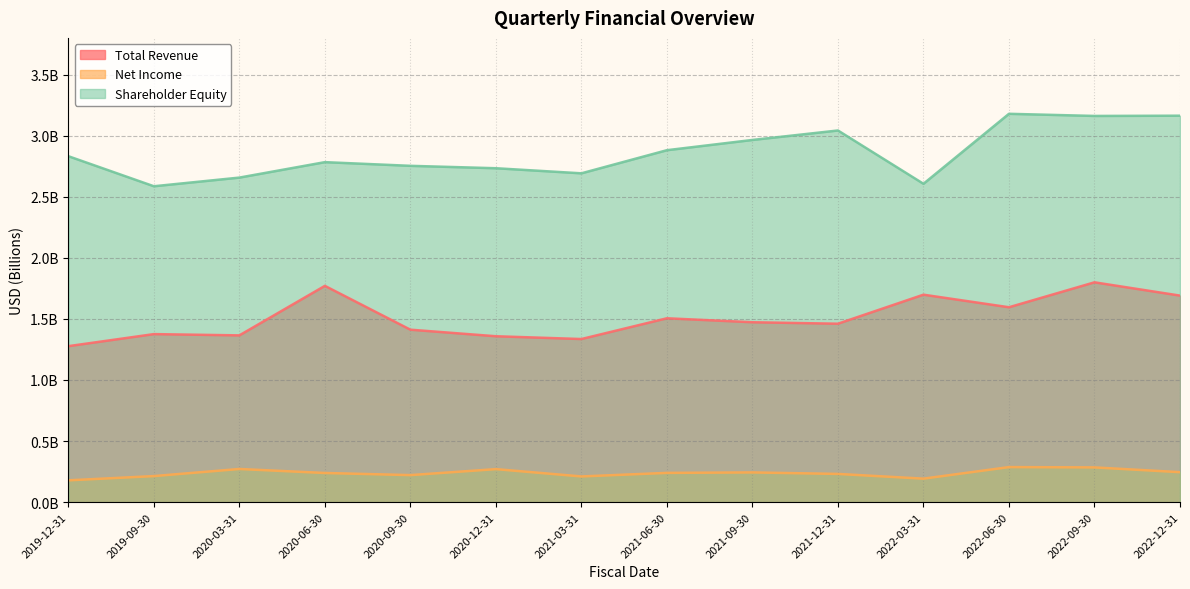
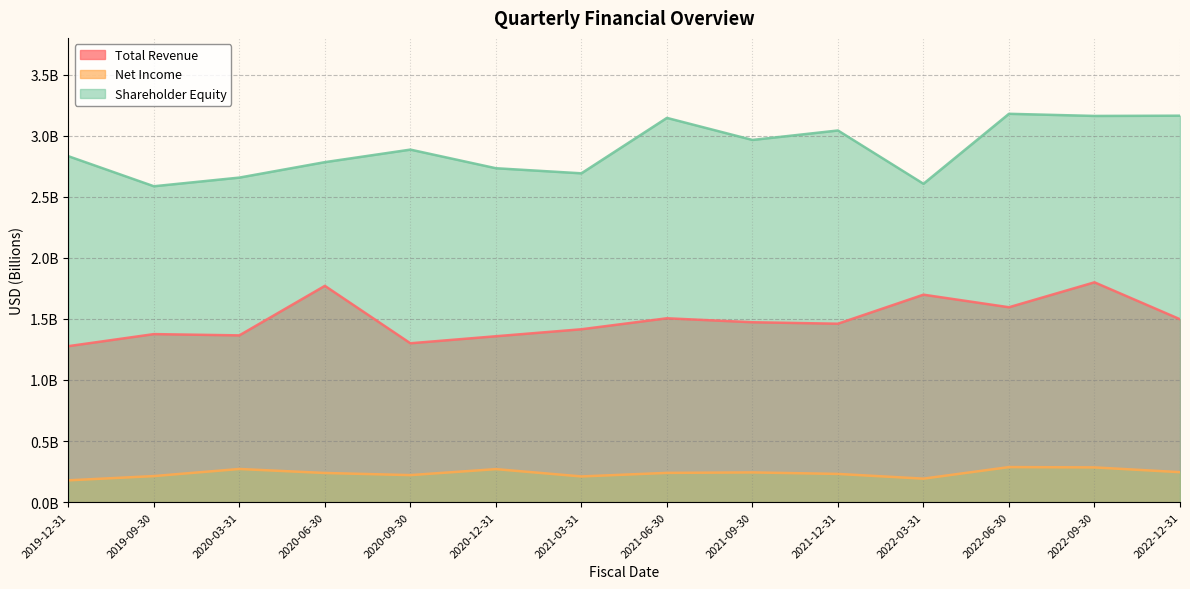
  {
    "Total Revenue": {
      "2019-12-31": 1280000000,
      "2019-09-30": 1380000000,
      "2020-03-31": 1370000000,
      "2020-06-30": 1770000000,
-     "2020-09-30": 1410000000,
+     "2020-09-30": 1300000000,
      "2020-12-31": 1360000000,
-     "2021-03-31": 1340000000,
+     "2021-03-31": 1420000000,
      "2021-06-30": 1510000000,
      "2021-09-30": 1470000000,
      "2021-12-31": 1460000000,
      "2022-03-31": 1700000000,
      "2022-06-30": 1600000000,
      "2022-09-30": 1800000000,
-     "2022-12-31": 1690000000
+     "2022-12-31": 1500000000
    },
    "Net Income": {
      "2019-12-31": 180000000,
      "2019-09-30": 210000000,
      "2020-03-31": 270000000,
      "2020-06-30": 240000000,
      "2020-09-30": 220000000,
      "2020-12-31": 270000000,
      "2021-03-31": 210000000,
      "2021-06-30": 240000000,
      "2021-09-30": 240000000,
      "2021-12-31": 230000000,
      "2022-03-31": 190000000,
      "2022-06-30": 290000000,
      "2022-09-30": 280000000,
      "2022-12-31": 250000000
    },
    "Shareholder Equity": {
      "2019-12-31": 2830000000,
      "2019-09-30": 2590000000,
      "2020-03-31": 2660000000,
      "2020-06-30": 2780000000,
-     "2020-09-30": 2750000000,
+     "2020-09-30": 2890000000,
      "2020-12-31": 2730000000,
      "2021-03-31": 2690000000,
-     "2021-06-30": 2880000000,
+     "2021-06-30": 3150000000,
      "2021-09-30": 2960000000,
      "2021-12-31": 3040000000,
      "2022-03-31": 2610000000,
      "2022-06-30": 3180000000,
      "2022-09-30": 3160000000,
      "2022-12-31": 3160000000
    }
  }
